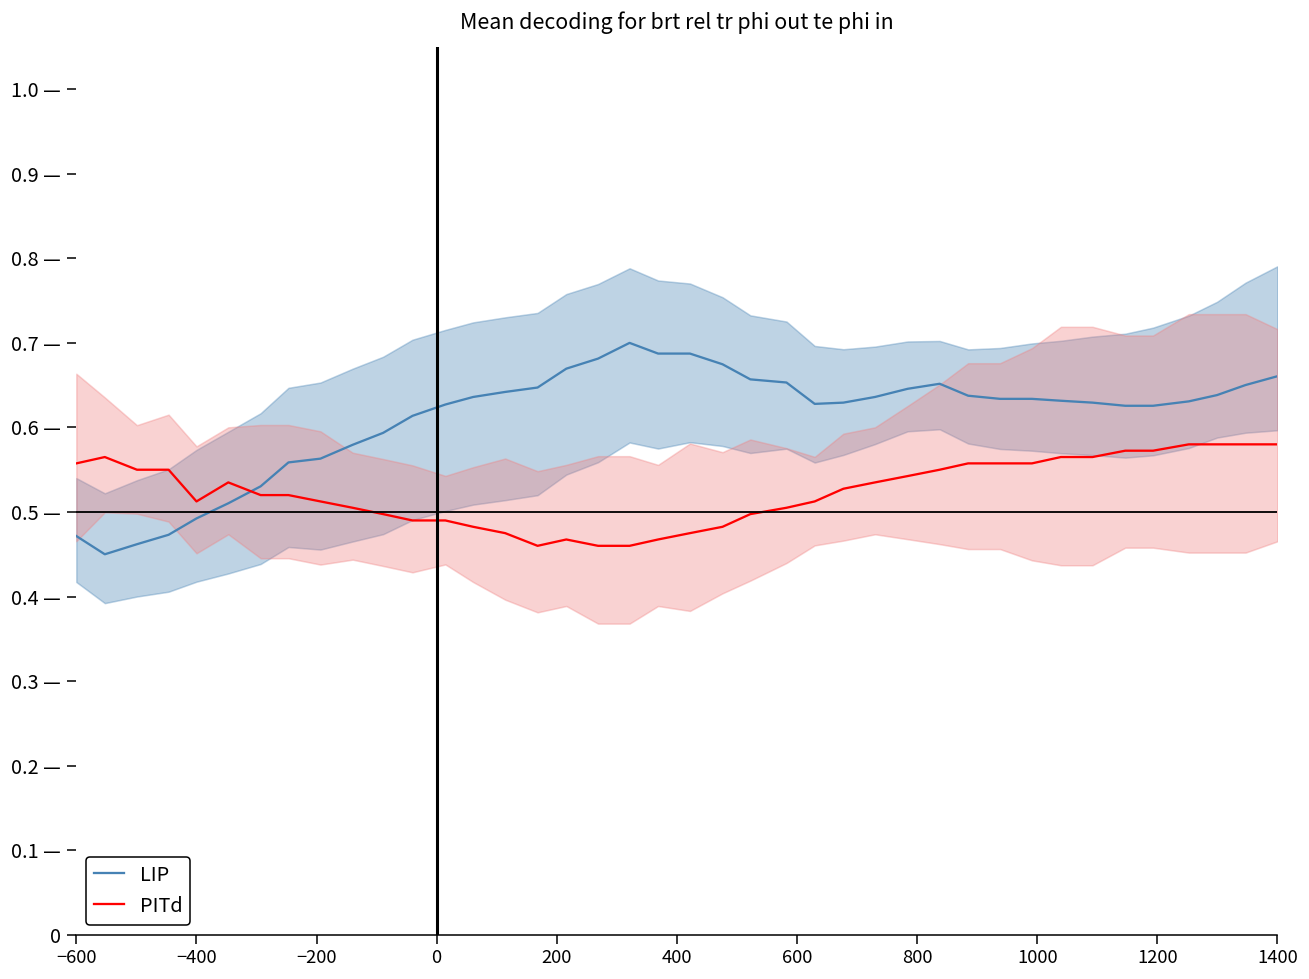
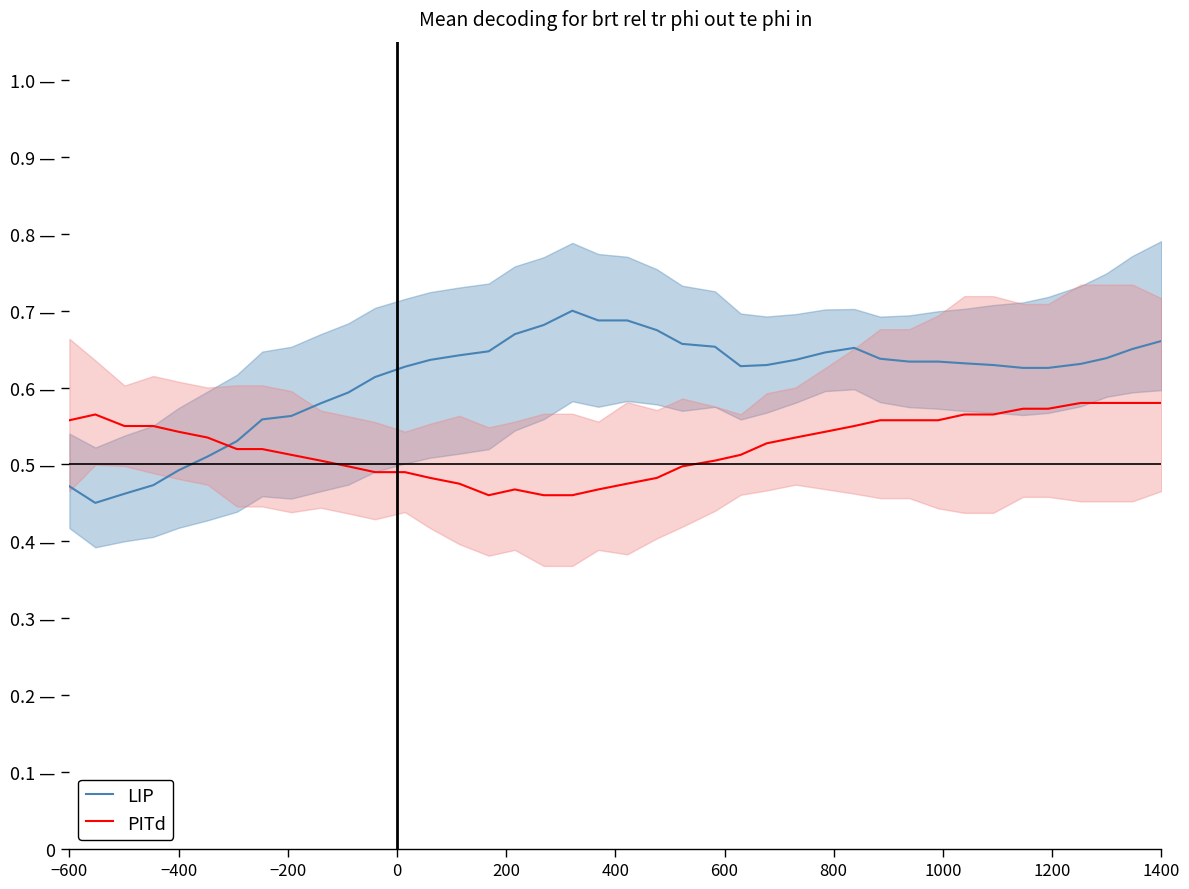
  {
    "PITd": {
      "−600": "0.56 —",
-     "−400": "0.51 —",
+     "−400": "0.54 —",
      "1400": "0.58 —"
    }
  }
